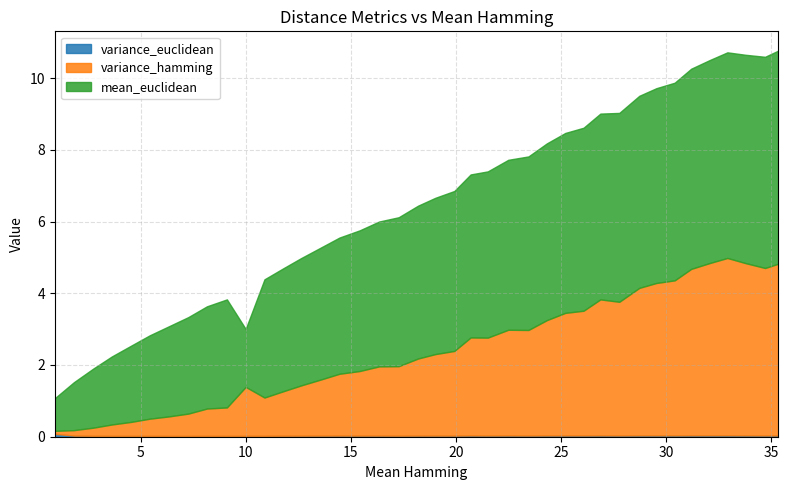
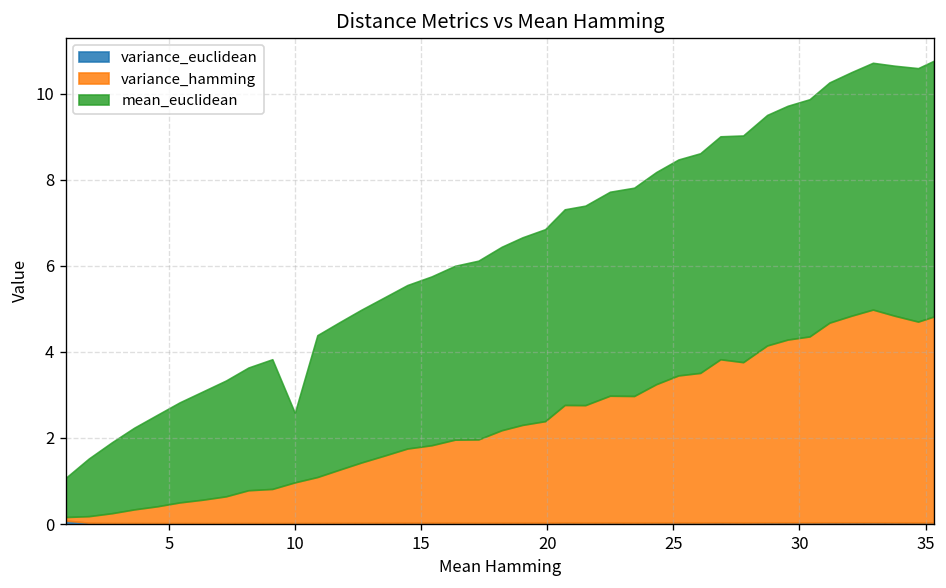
  {
    "variance_hamming": {
-     "10": 1.4
+     "10": 0.9
    },
    "mean_euclidean": {
      "10": 1.6
    }
  }
